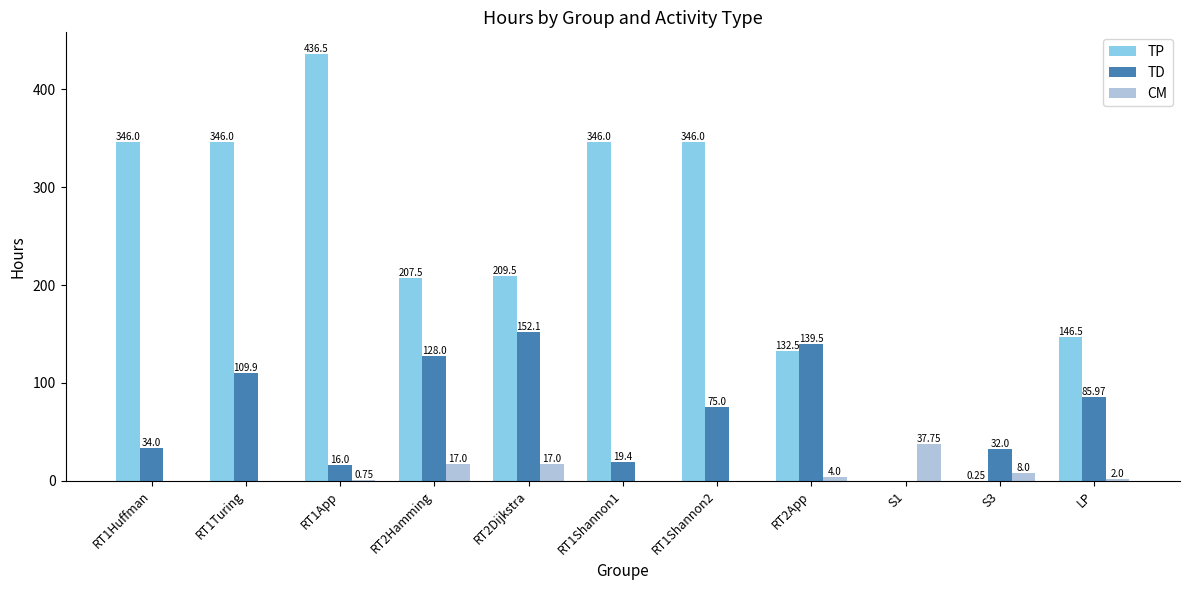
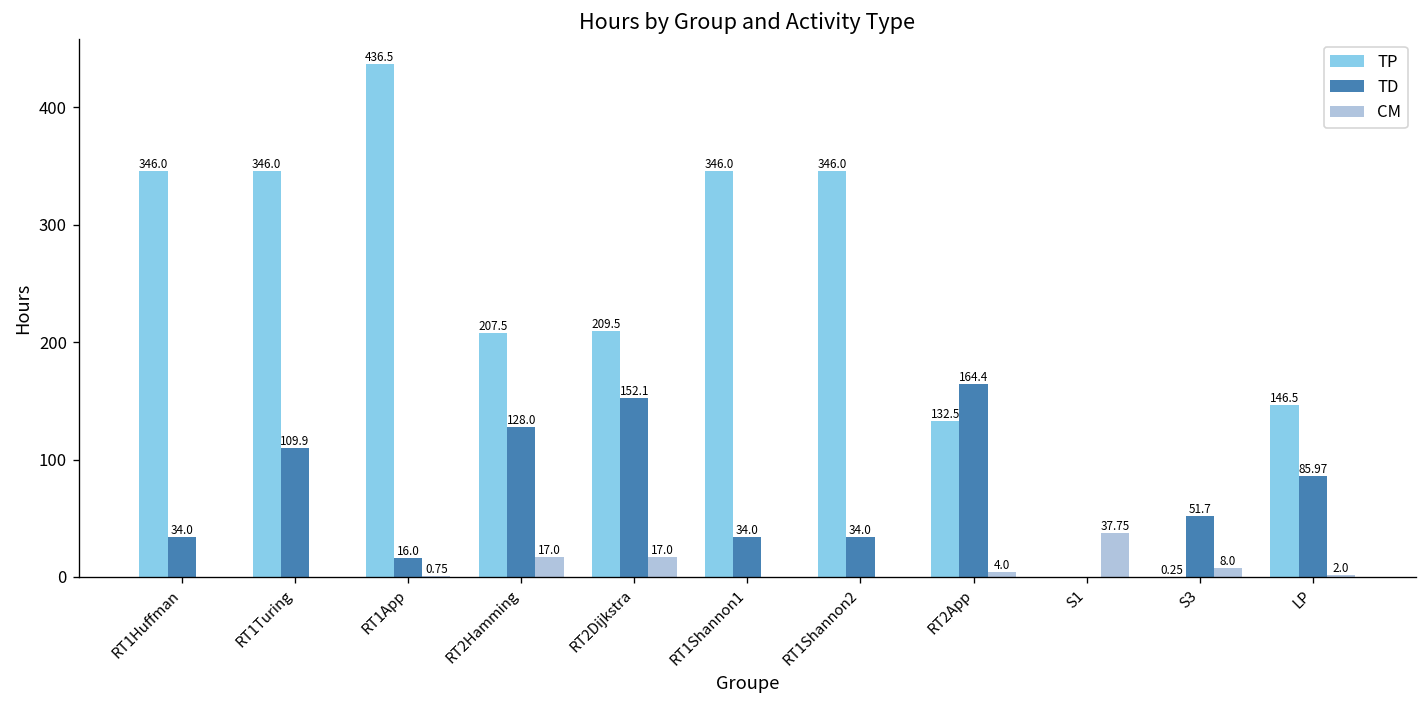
  {
    "TD": {
      "RT1Huffman": 34.0,
      "RT1Turing": 109.9,
      "RT1App": 16.0,
      "RT2Hamming": 128.0,
      "RT2Dijkstra": 152.1,
-     "RT1Shannon1": 19.4,
-     "RT1Shannon2": 75.0,
-     "RT2App": 139.5,
-     "S3": 32.0,
+     "RT1Shannon1": 34.0,
+     "RT1Shannon2": 34.0,
+     "RT2App": 164.4,
+     "S3": 51.7,
      "LP": 85.97
    }
  }
